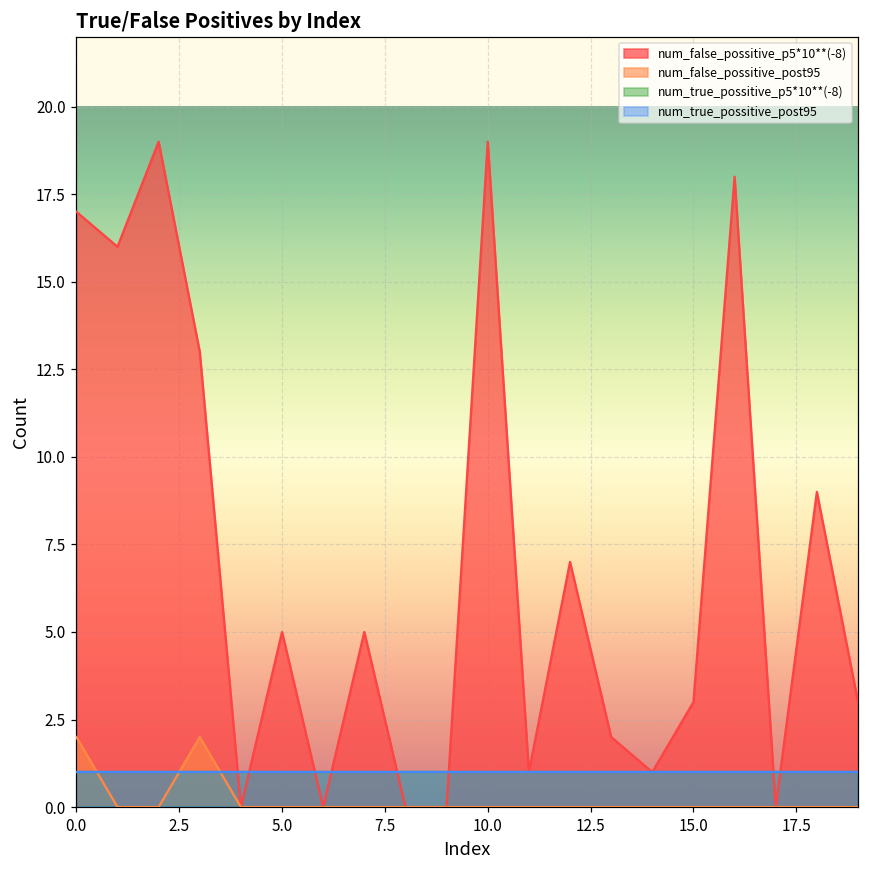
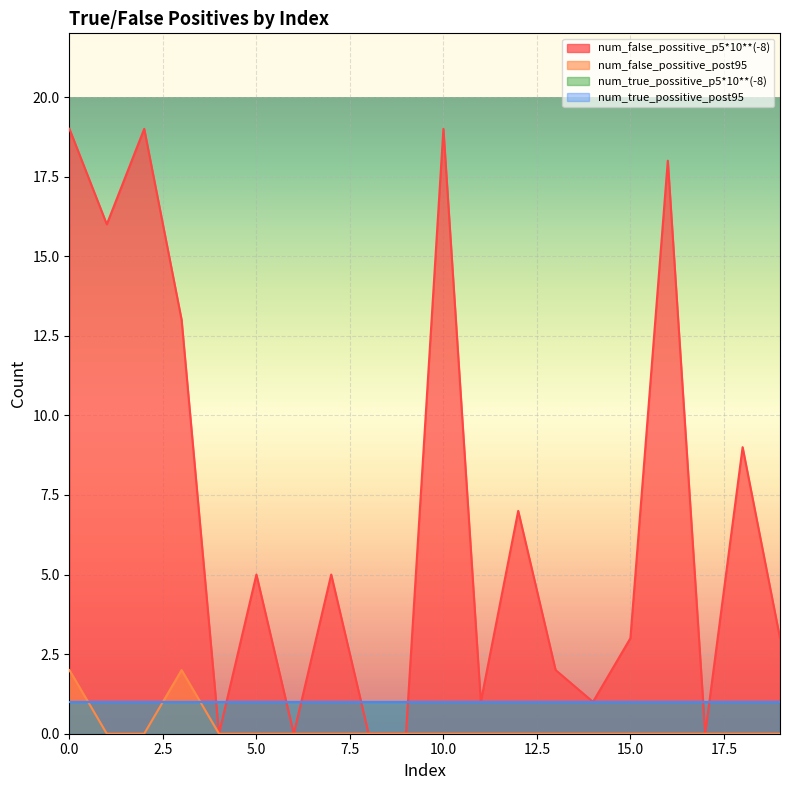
  {
    "num_false_possitive_p5*10**(-8)": {
-     "0.0": 17,
+     "0.0": 19,
      "5.0": 5,
      "10.0": 19,
      "15.0": 3
    },
    "num_false_possitive_post95": {
      "0.0": 2,
      "5.0": 0,
      "10.0": 0,
      "15.0": 0
    },
    "num_true_possitive_post95": {
      "0.0": 1,
      "5.0": 1,
      "10.0": 1,
      "15.0": 1
    }
  }
